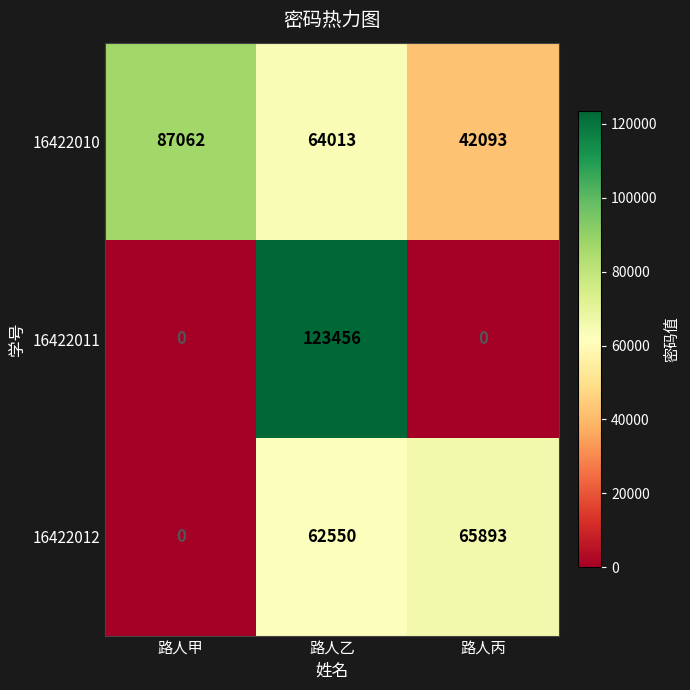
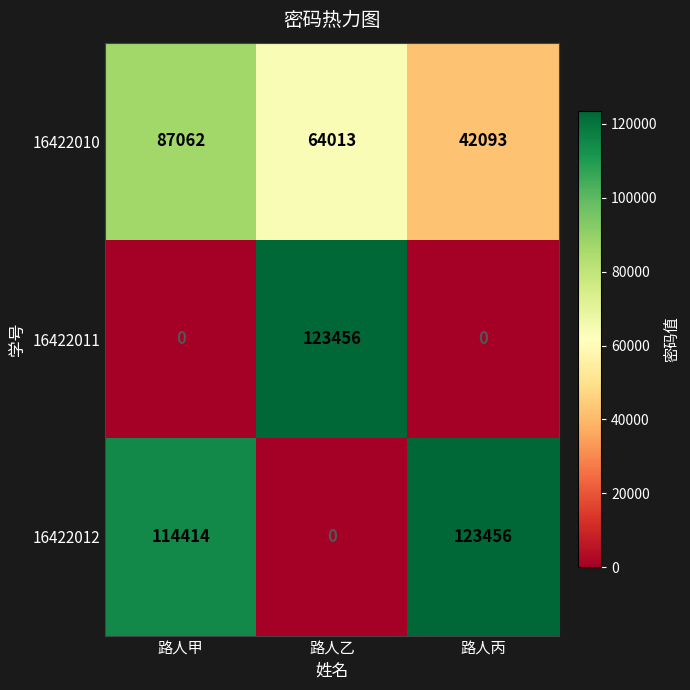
  {
    "16422010": {
      "路人甲": 87062,
      "路人乙": 64013,
      "路人丙": 42093
    },
    "16422011": {
      "路人甲": 0,
      "路人乙": 123456,
      "路人丙": 0
    },
    "16422012": {
-     "路人甲": 0,
-     "路人乙": 62550,
-     "路人丙": 65893
+     "路人甲": 114414,
+     "路人乙": 0,
+     "路人丙": 123456
    }
  }
